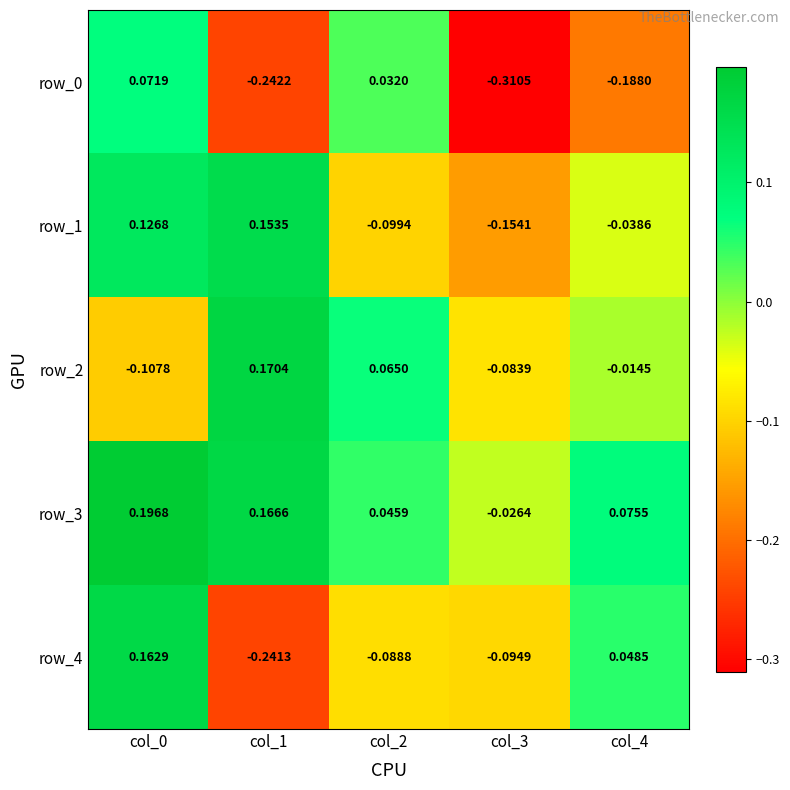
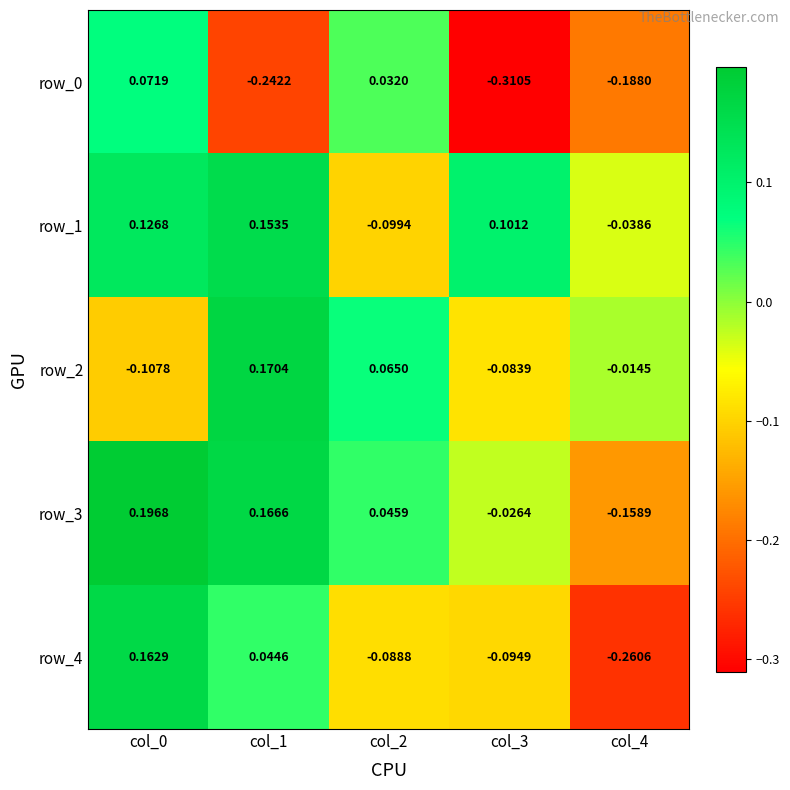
  {
    "row_0": {
      "col_0": 0.0719,
      "col_1": -0.2422,
      "col_2": 0.0320,
      "col_3": -0.3105,
      "col_4": -0.1880
    },
    "row_1": {
      "col_0": 0.1268,
      "col_1": 0.1535,
      "col_2": -0.0994,
-     "col_3": -0.1541,
+     "col_3": 0.1012,
      "col_4": -0.0386
    },
    "row_2": {
      "col_0": -0.1078,
      "col_1": 0.1704,
      "col_2": 0.0650,
      "col_3": -0.0839,
      "col_4": -0.0145
    },
    "row_3": {
      "col_0": 0.1968,
      "col_1": 0.1666,
      "col_2": 0.0459,
      "col_3": -0.0264,
-     "col_4": 0.0755
+     "col_4": -0.1589
    },
    "row_4": {
      "col_0": 0.1629,
-     "col_1": -0.2413,
+     "col_1": 0.0446,
      "col_2": -0.0888,
      "col_3": -0.0949,
-     "col_4": 0.0485
+     "col_4": -0.2606
    }
  }
